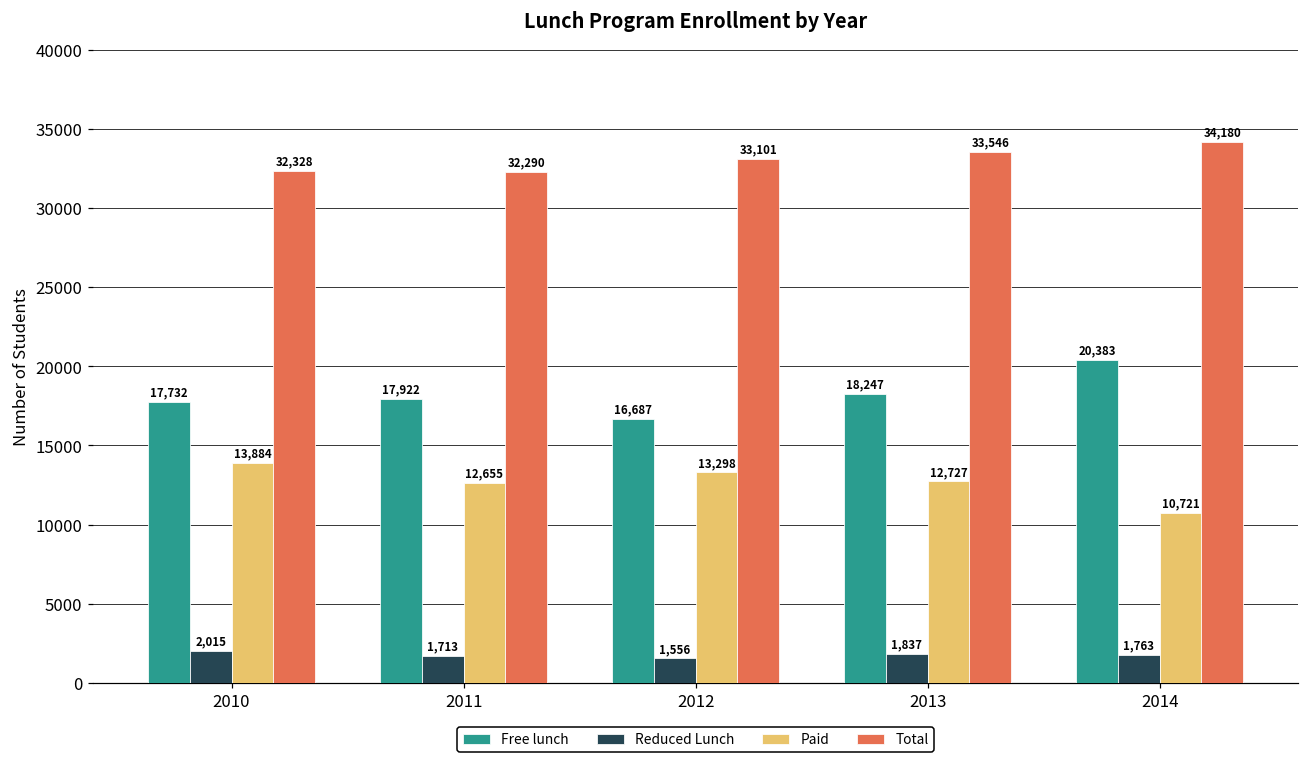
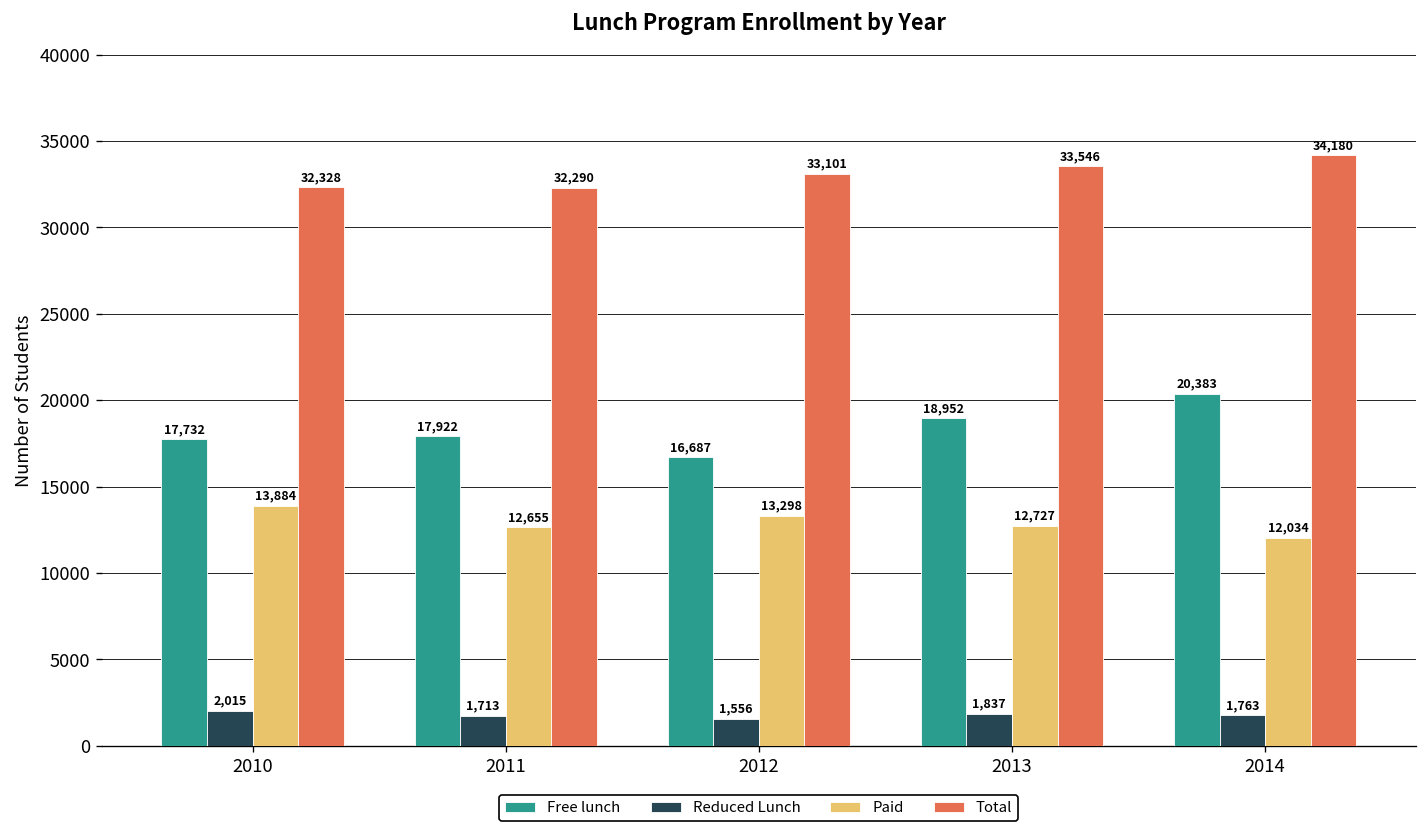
  {
    "Free lunch": {
      "2010": "17,732",
      "2011": "17,922",
      "2012": "16,687",
-     "2013": "18,247",
+     "2013": "18,952",
      "2014": "20,383"
    },
    "Reduced Lunch": {
      "2010": "2,015",
      "2011": "1,713",
      "2012": "1,556",
      "2013": "1,837",
      "2014": "1,763"
    },
    "Paid": {
      "2010": "13,884",
      "2011": "12,655",
      "2012": "13,298",
      "2013": "12,727",
-     "2014": "10,721"
+     "2014": "12,034"
    },
    "Total": {
      "2010": "32,328",
      "2011": "32,290",
      "2012": "33,101",
      "2013": "33,546",
      "2014": "34,180"
    }
  }
